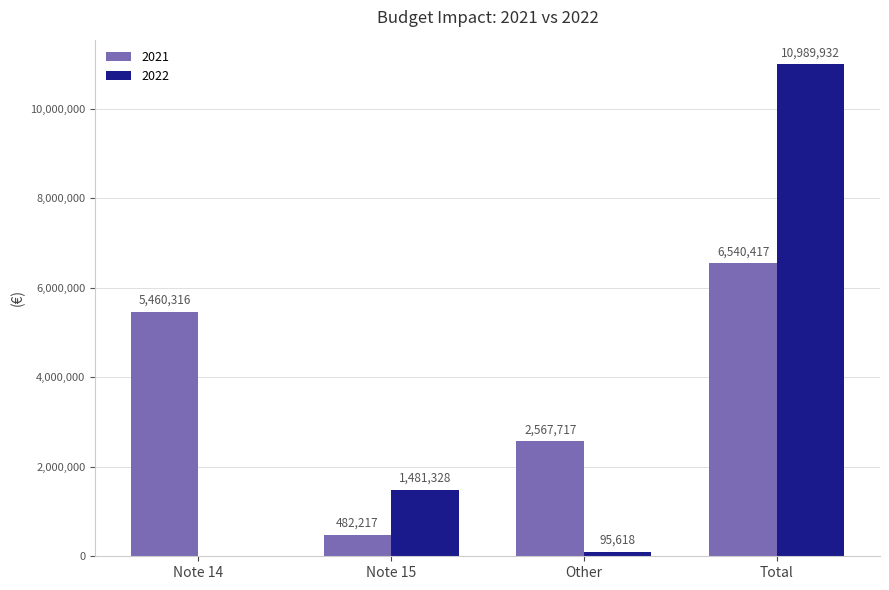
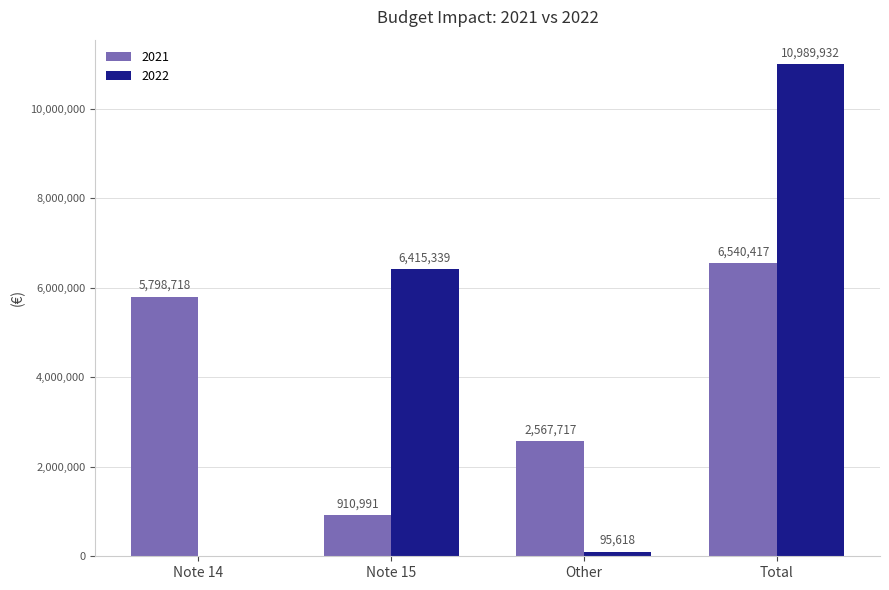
  {
    "2021": {
-     "Note 14": "5,460,316",
-     "Note 15": "482,217",
+     "Note 14": "5,798,718",
+     "Note 15": "910,991",
      "Other": "2,567,717",
      "Total": "6,540,417"
    },
    "2022": {
-     "Note 15": "1,481,328",
+     "Note 15": "6,415,339",
      "Other": "95,618",
      "Total": "10,989,932"
    }
  }
